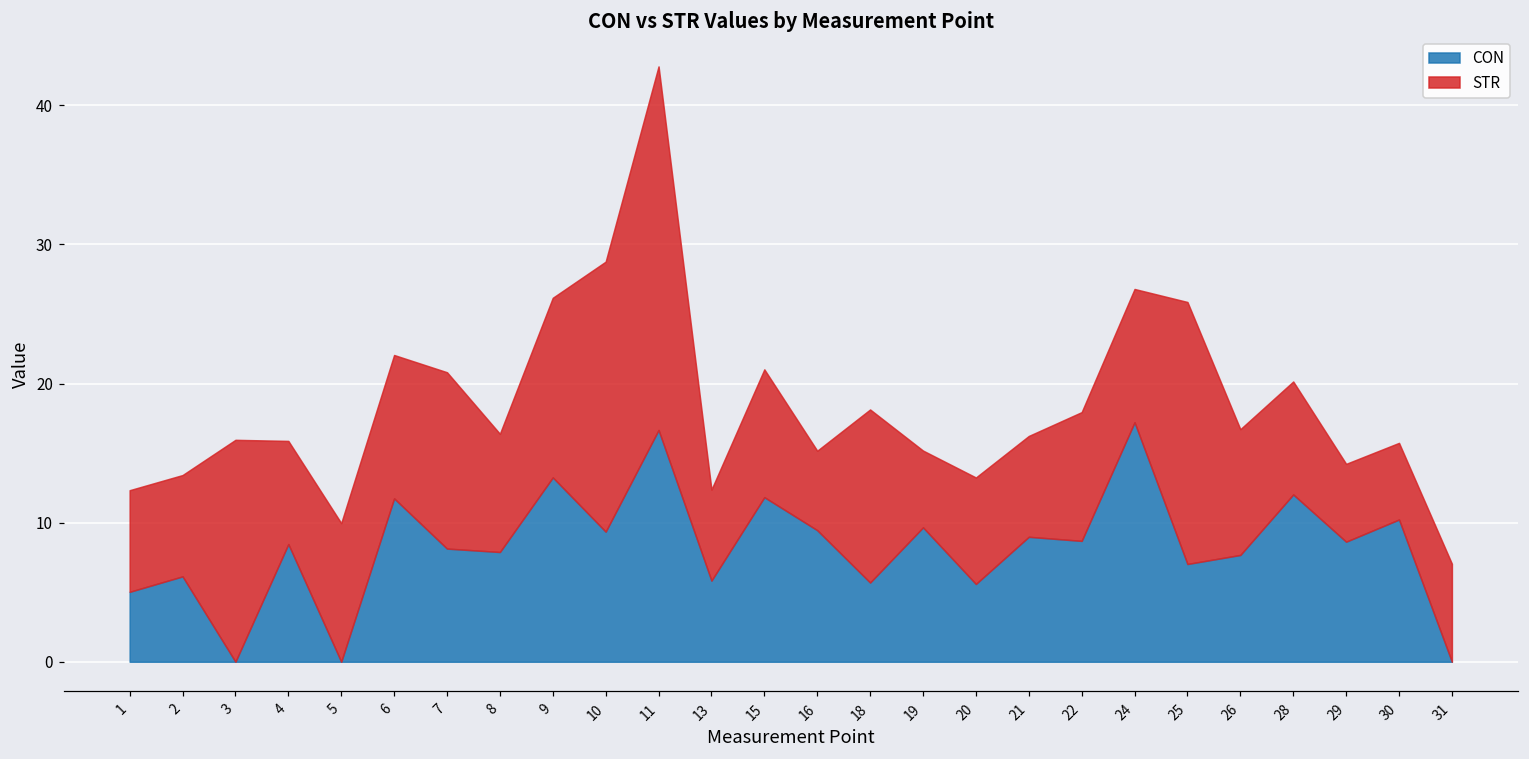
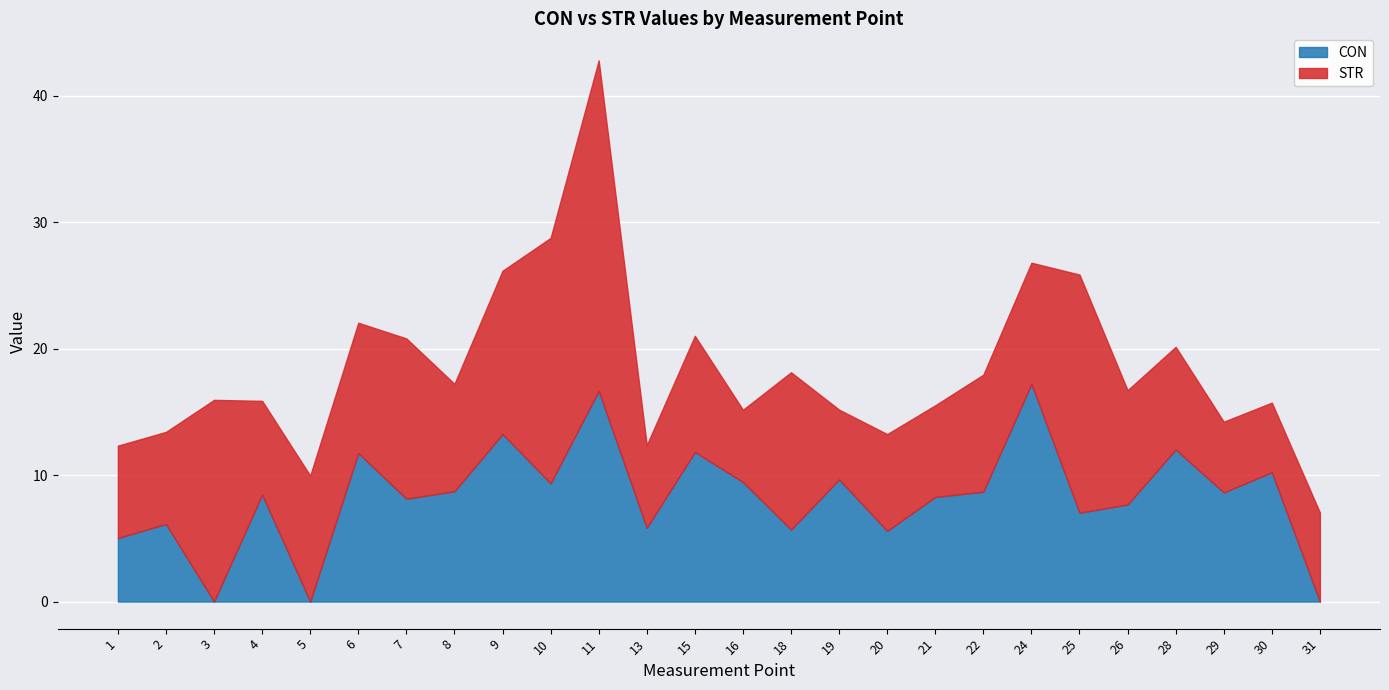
  {
    "CON": {
      "1": 5.0,
      "2": 6.1,
      "3": 0.0,
      "4": 8.5,
      "5": 0.0,
      "6": 11.7,
      "7": 8.1,
-     "8": 7.9,
+     "8": 8.7,
      "9": 13.3,
      "10": 9.4,
      "11": 16.7,
      "13": 5.8,
      "15": 11.8,
      "16": 9.5,
      "18": 5.7,
      "19": 9.7,
      "20": 5.6,
-     "21": 9.0,
+     "21": 8.3,
      "22": 8.7,
      "24": 17.2,
      "25": 7.0,
      "26": 7.7,
      "28": 12.0,
      "29": 8.6,
      "30": 10.2,
      "31": 0.0
    },
    "STR": {
      "1": 7.3,
      "2": 7.3,
      "3": 16.0,
      "4": 7.4,
      "5": 10.0,
      "6": 10.3,
      "7": 12.7,
      "8": 8.5,
      "9": 12.9,
      "10": 19.4,
      "11": 26.1,
      "13": 6.5,
      "15": 9.2,
      "16": 5.7,
      "18": 12.4,
      "19": 5.5,
      "20": 7.7,
      "21": 7.2,
      "22": 9.3,
      "24": 9.6,
      "25": 18.8,
      "26": 9.0,
      "28": 8.1,
      "29": 5.6,
      "30": 5.5,
      "31": 7.0
    }
  }
